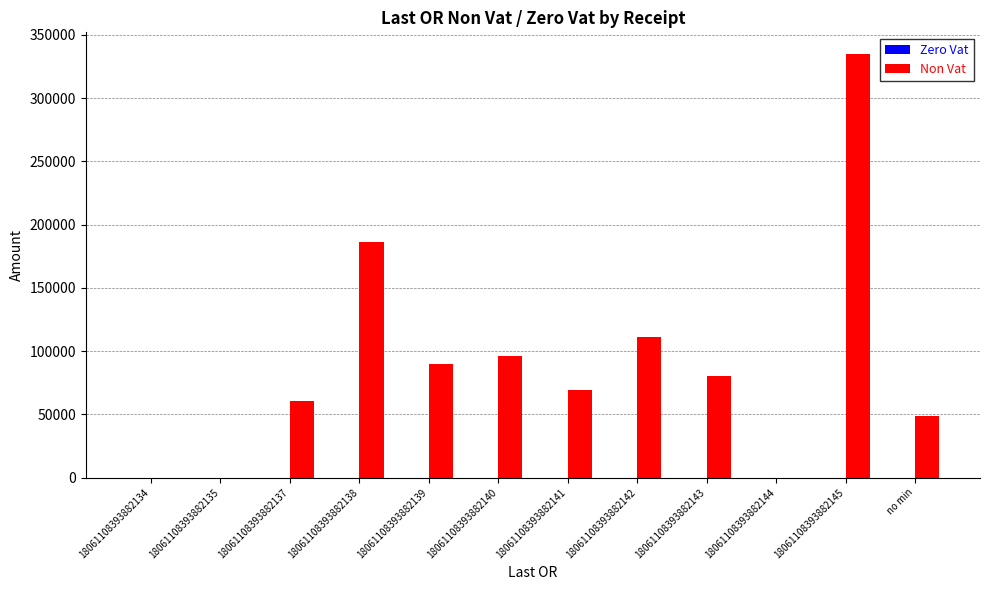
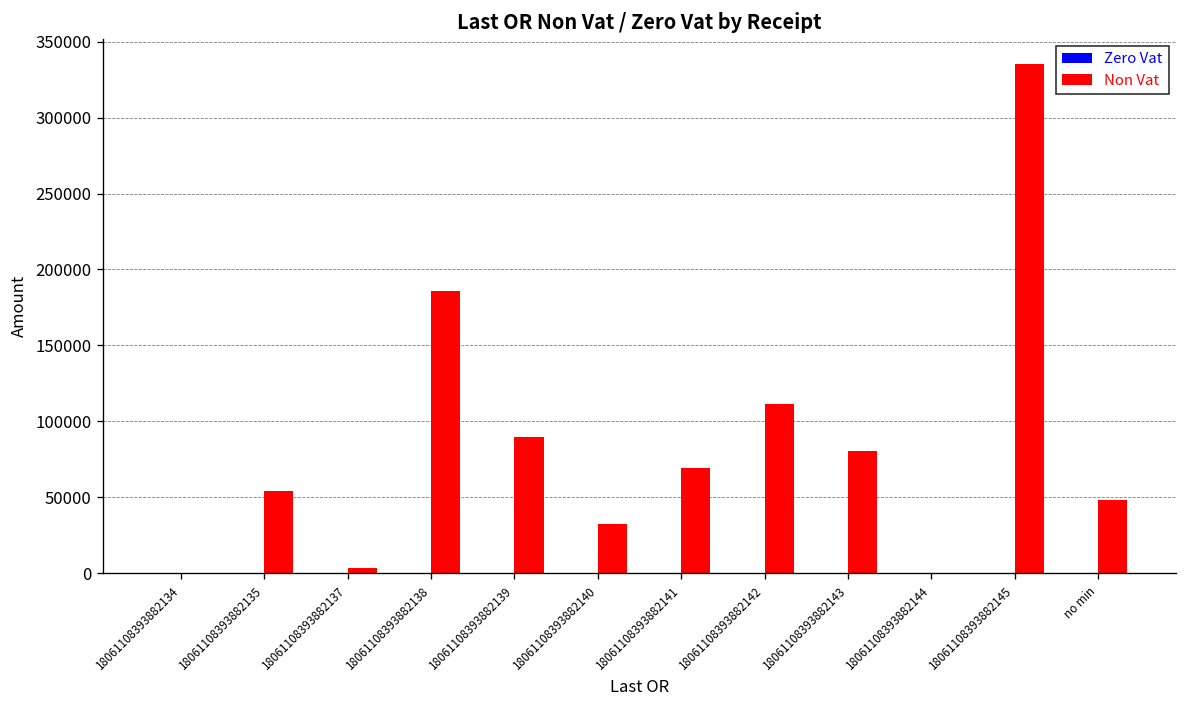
  {
    "Zero Vat": {
      "18061108393882134": 0,
      "18061108393882135": 0,
      "18061108393882137": 0,
      "18061108393882138": 0,
      "18061108393882139": 0,
      "18061108393882140": 0,
      "18061108393882141": 0,
      "18061108393882142": 0,
      "18061108393882143": 0,
      "18061108393882144": 0,
      "18061108393882145": 0,
      "no min": 0
    },
    "Non Vat": {
      "18061108393882134": 0,
-     "18061108393882135": 0,
-     "18061108393882137": 61000,
+     "18061108393882135": 54000,
+     "18061108393882137": 4000,
      "18061108393882138": 186000,
      "18061108393882139": 90000,
-     "18061108393882140": 97000,
+     "18061108393882140": 33000,
      "18061108393882141": 69000,
      "18061108393882142": 111000,
      "18061108393882143": 80000,
      "18061108393882144": 0,
      "18061108393882145": 335000,
      "no min": 48000
    }
  }
